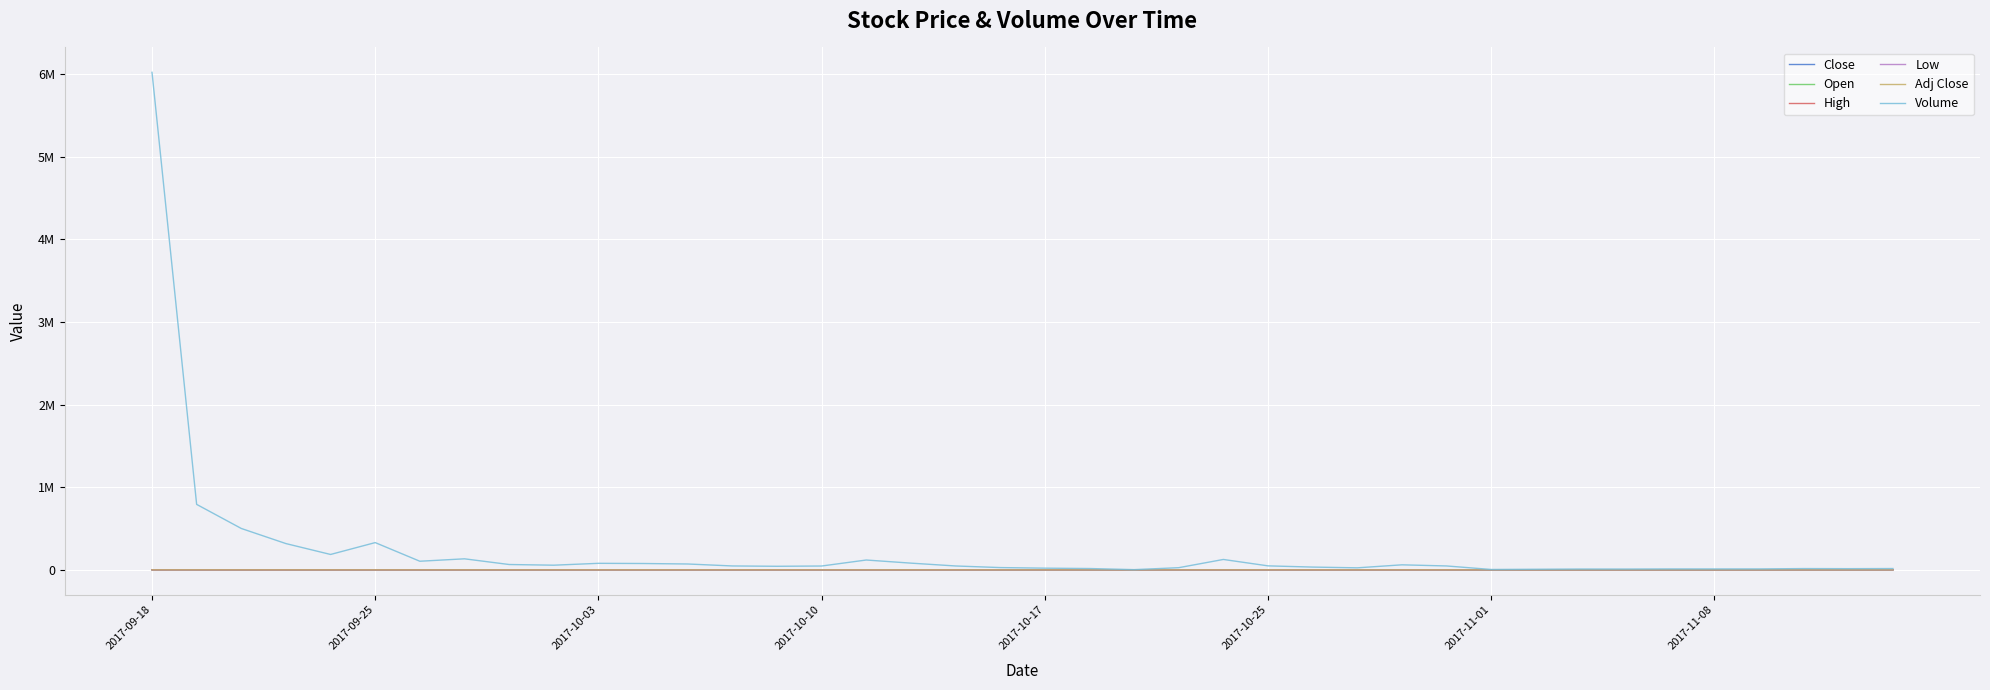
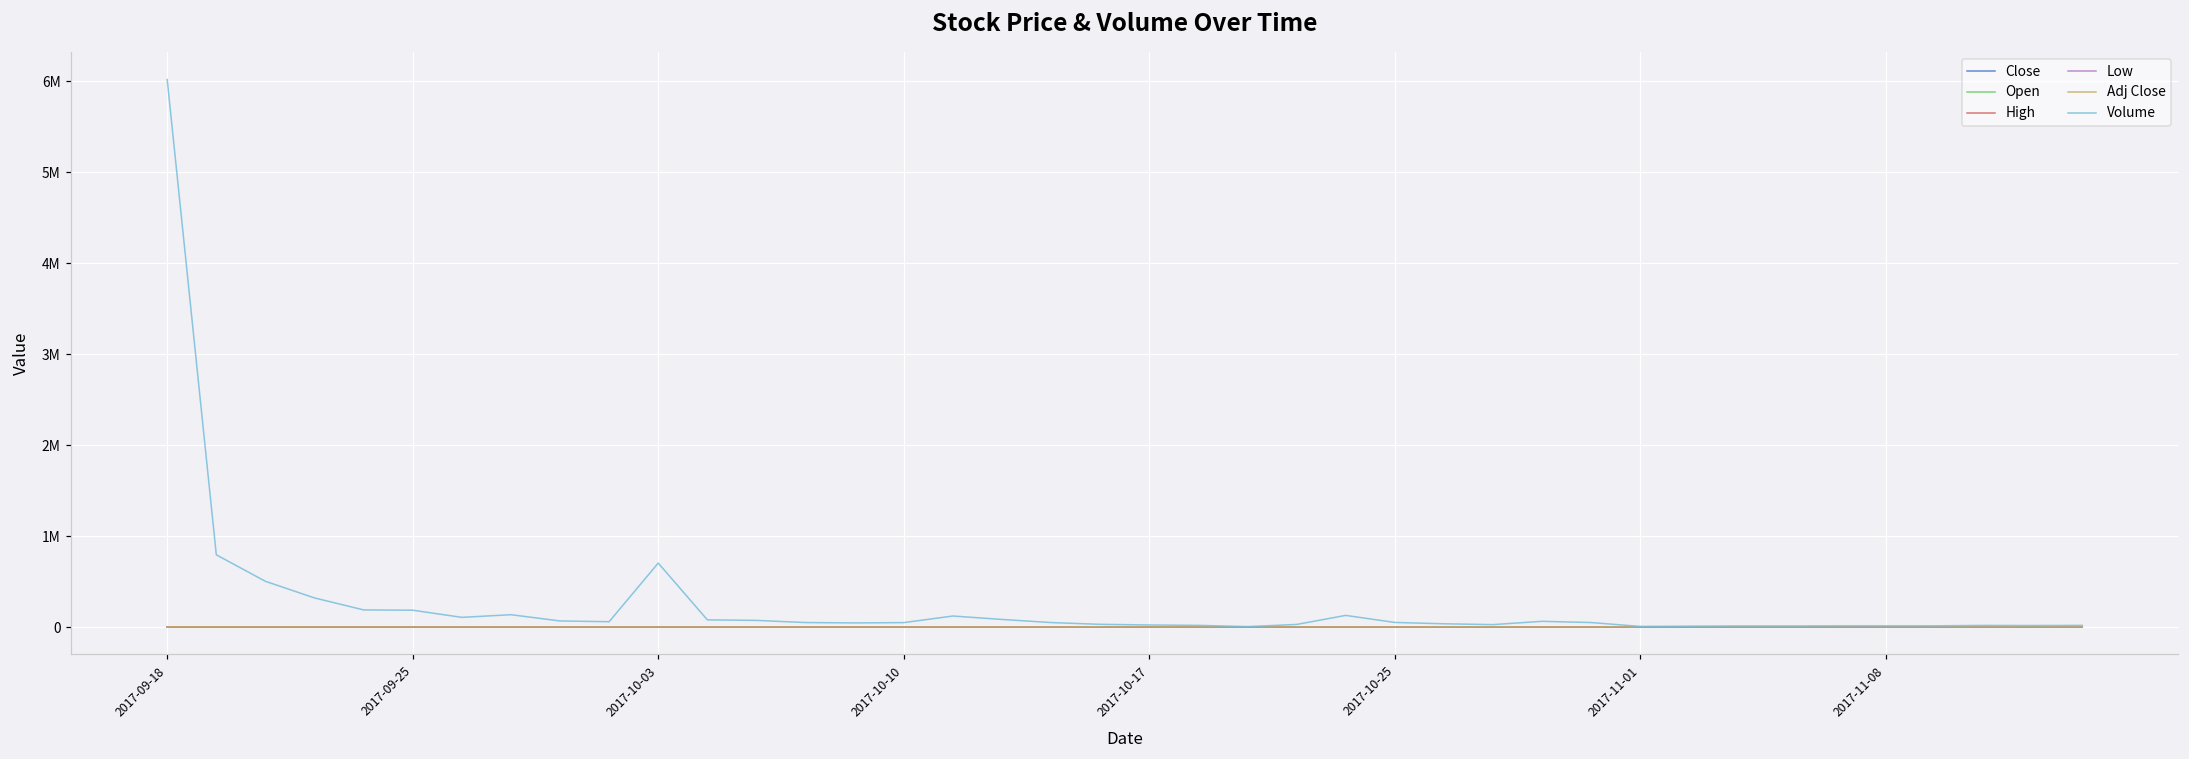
  {
    "Adj Close": {
      "2017-09-18": 0,
      "2017-09-25": 0,
      "2017-10-03": 0,
      "2017-10-10": 0,
      "2017-10-25": 0
    },
    "Volume": {
      "2017-09-18": 6000000,
-     "2017-09-25": 300000,
-     "2017-10-03": 100000,
+     "2017-09-25": 200000,
+     "2017-10-03": 700000,
      "2017-10-10": 0,
      "2017-10-25": 100000
    }
  }
